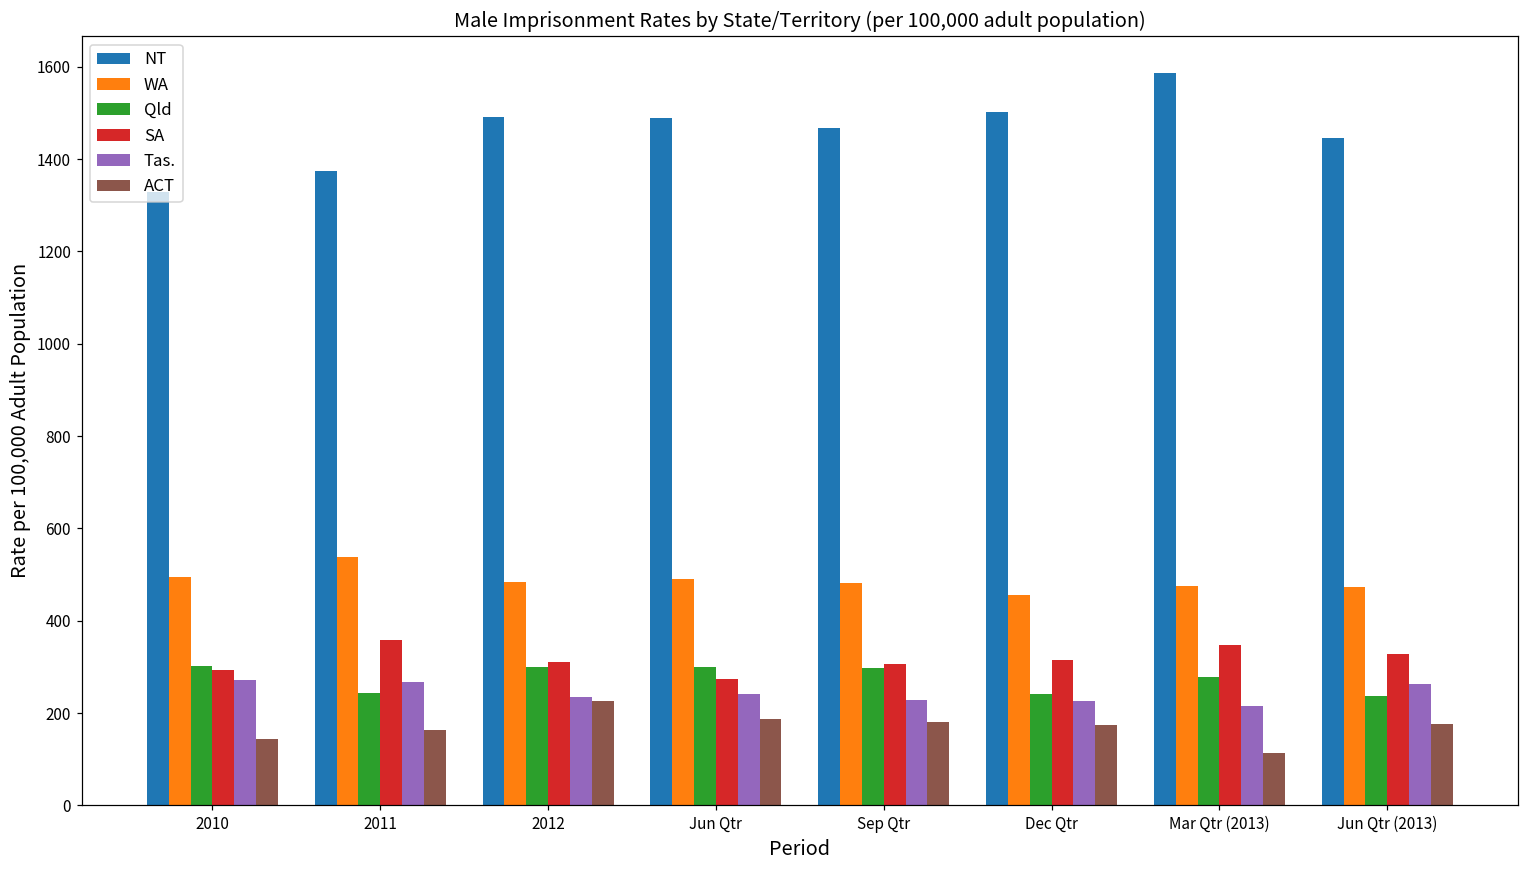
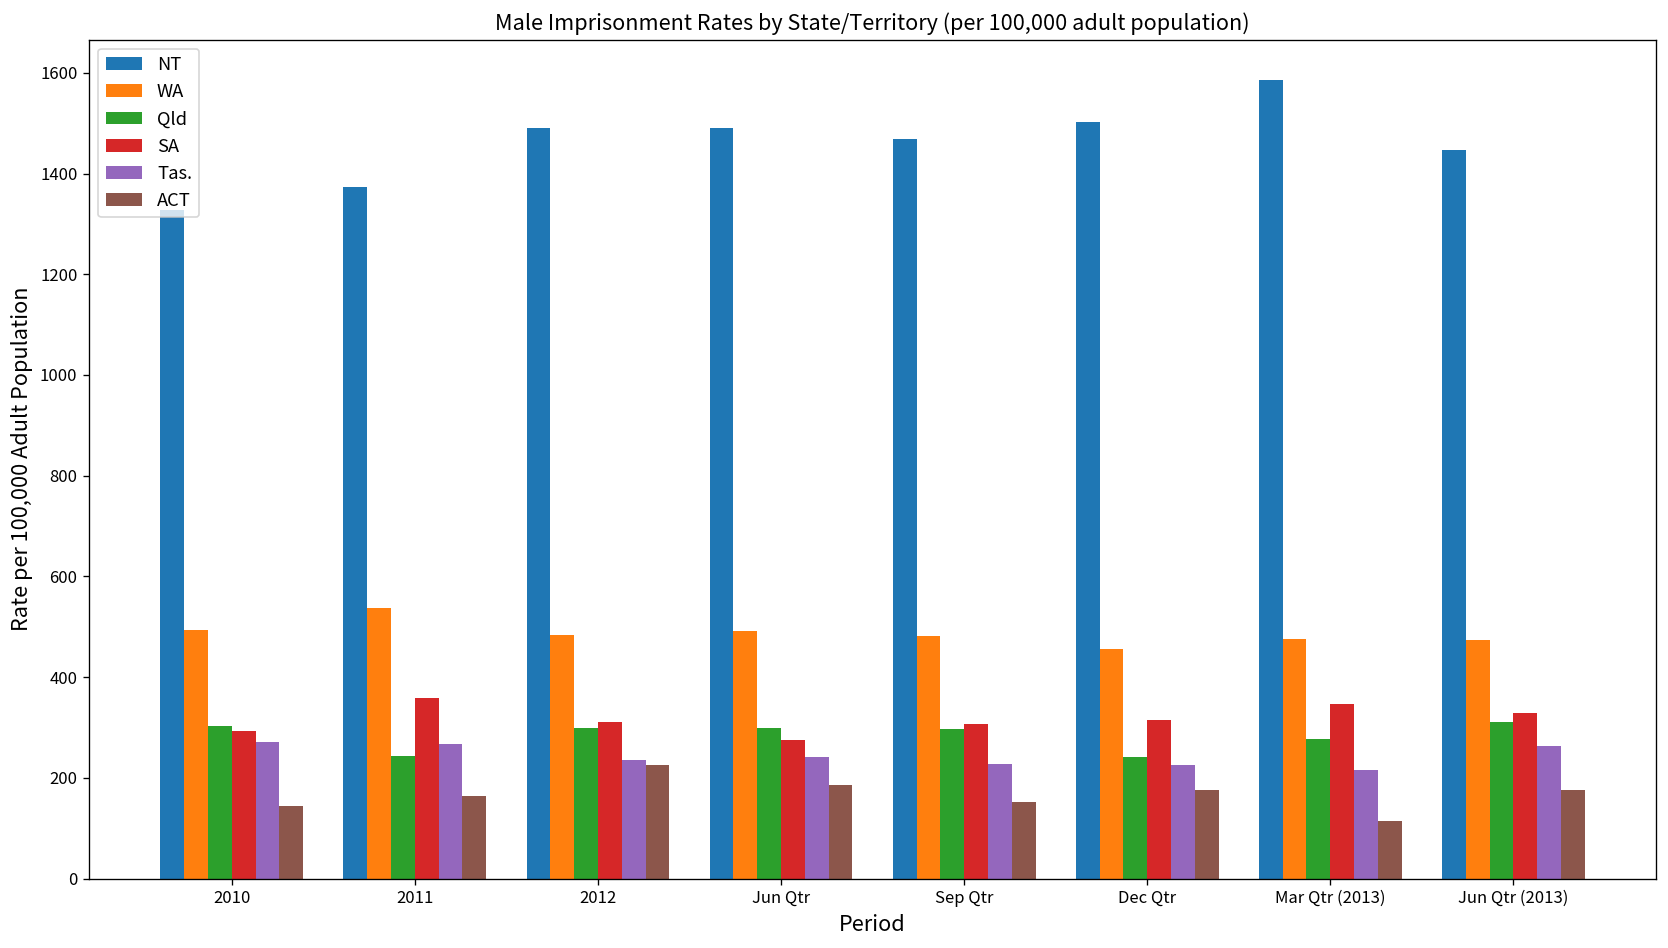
  {
    "NT": {
      "2011": 1370,
      "2012": 1490,
      "Jun Qtr": 1490,
      "Sep Qtr": 1470,
      "Dec Qtr": 1500,
      "Mar Qtr (2013)": 1590,
      "Jun Qtr (2013)": 1450
    },
    "WA": {
      "2010": 490,
      "2011": 540,
      "2012": 480,
      "Jun Qtr": 490,
      "Sep Qtr": 480,
      "Dec Qtr": 460,
      "Mar Qtr (2013)": 480,
      "Jun Qtr (2013)": 470
    },
    "Qld": {
      "2010": 300,
      "2011": 240,
      "2012": 300,
      "Jun Qtr": 300,
      "Sep Qtr": 300,
      "Dec Qtr": 240,
      "Mar Qtr (2013)": 280,
-     "Jun Qtr (2013)": 240
+     "Jun Qtr (2013)": 310
    },
    "SA": {
      "2010": 290,
      "2011": 360,
      "2012": 310,
      "Jun Qtr": 270,
      "Sep Qtr": 310,
      "Dec Qtr": 310,
      "Mar Qtr (2013)": 350,
      "Jun Qtr (2013)": 330
    },
    "Tas.": {
      "2010": 270,
      "2011": 270,
      "2012": 240,
      "Jun Qtr": 240,
      "Sep Qtr": 230,
      "Dec Qtr": 230,
      "Mar Qtr (2013)": 210,
      "Jun Qtr (2013)": 260
    },
    "ACT": {
      "2010": 140,
      "2011": 160,
      "2012": 230,
      "Jun Qtr": 190,
-     "Sep Qtr": 180,
+     "Sep Qtr": 150,
      "Dec Qtr": 180,
      "Mar Qtr (2013)": 110,
      "Jun Qtr (2013)": 180
    }
  }
